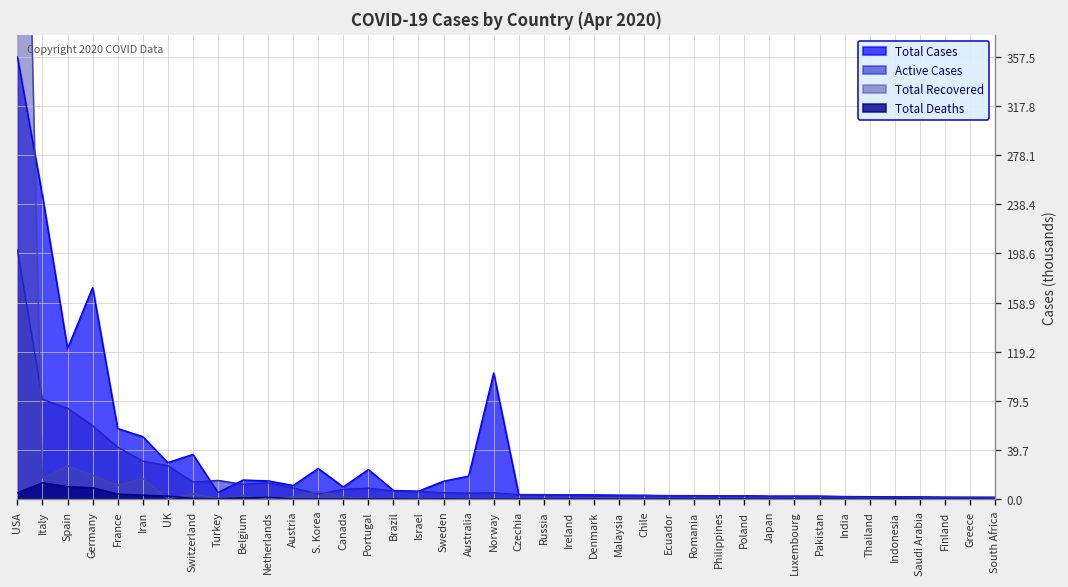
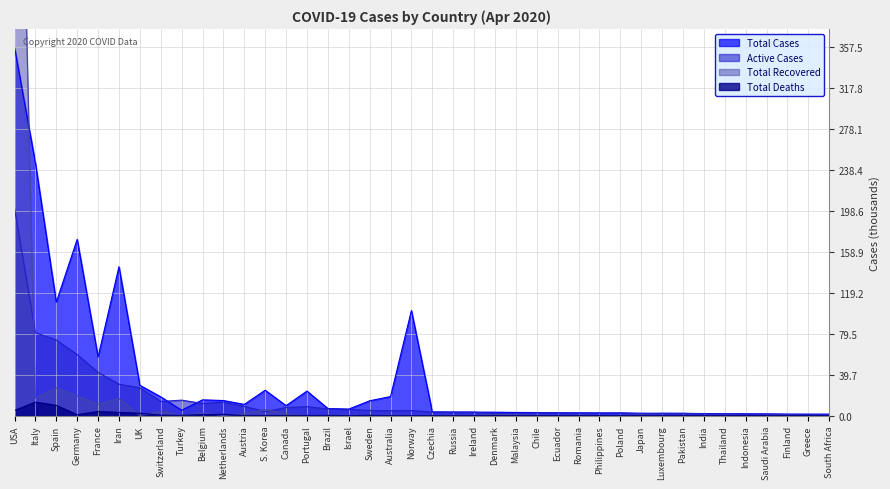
  {
    "Total Cases": {
      "Italy": 245,
-     "Spain": 122,
+     "Spain": 110,
      "Germany": 171,
      "France": 57,
-     "Iran": 50,
+     "Iran": 145,
      "UK": 29,
-     "Switzerland": 36,
+     "Switzerland": 18,
      "Turkey": 5,
      "Belgium": 15,
      "S. Korea": 25,
      "Portugal": 24,
      "Sweden": 14,
      "Australia": 19,
      "Norway": 102
    },
    "Total Deaths": {
      "USA": 5,
      "Italy": 13,
      "Spain": 10,
-     "Germany": 9,
+     "Germany": 1,
      "France": 4,
      "Iran": 3,
      "Switzerland": 1,
      "S. Korea": 0
    }
  }
